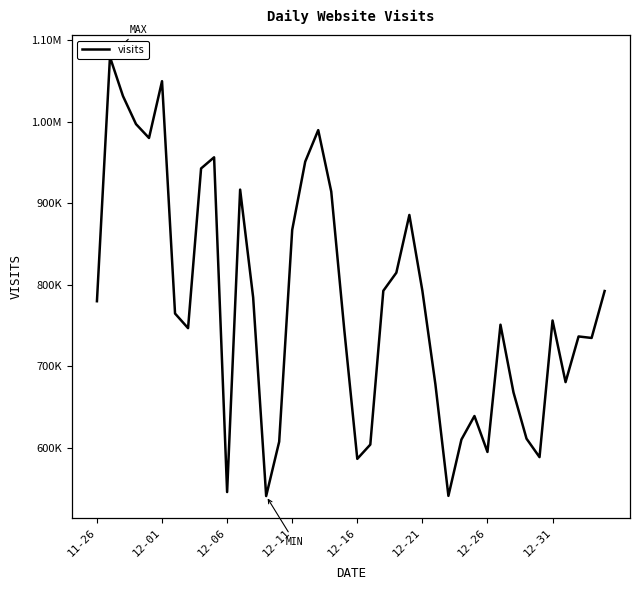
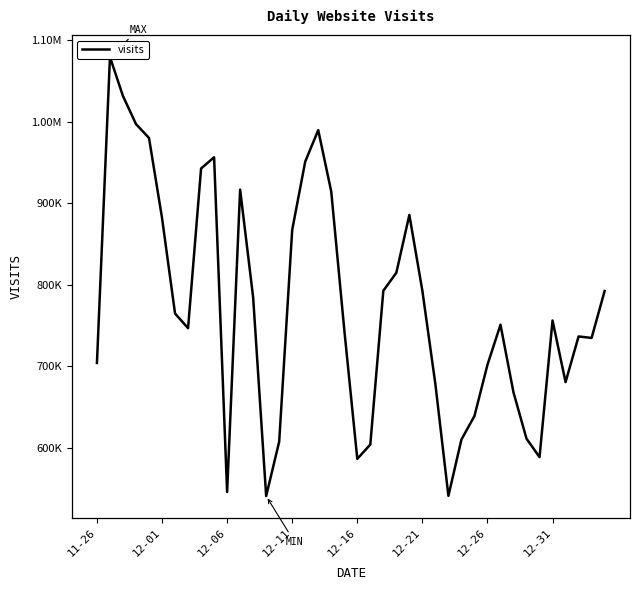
  {
-   "11-26": 780000,
-   "12-01": 1050000,
+   "11-26": 700000,
+   "12-01": 880000,
    "12-06": 550000,
    "12-11": 870000,
    "12-16": 590000,
    "12-21": 790000,
-   "12-26": 590000,
+   "12-26": 700000,
    "12-31": 760000
  }
